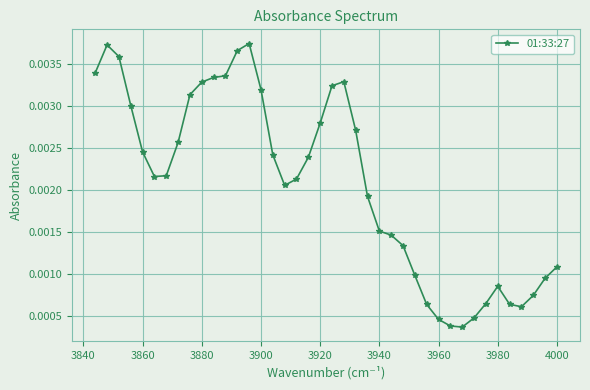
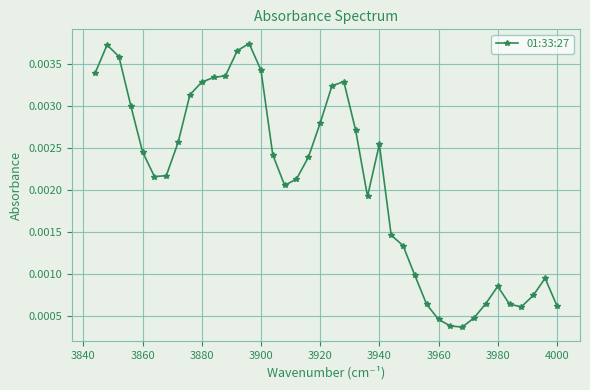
  {
    "3860": 0.0025,
    "3880": 0.0033,
-   "3900": 0.0032,
+   "3900": 0.0034,
    "3920": 0.0028,
-   "3940": 0.0015,
+   "3940": 0.0025,
    "3960": 0.0005,
    "3980": 0.0009,
-   "4000": 0.0011
+   "4000": 0.0006
  }
